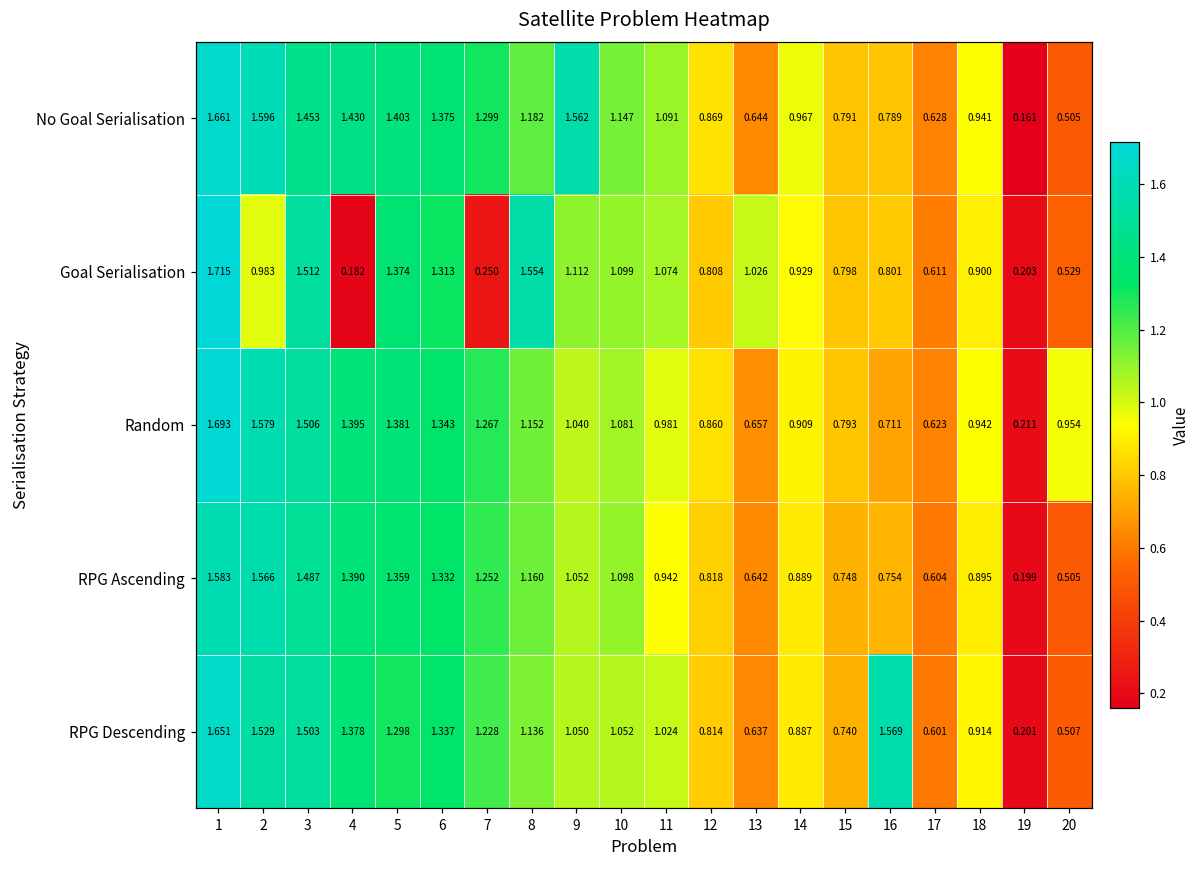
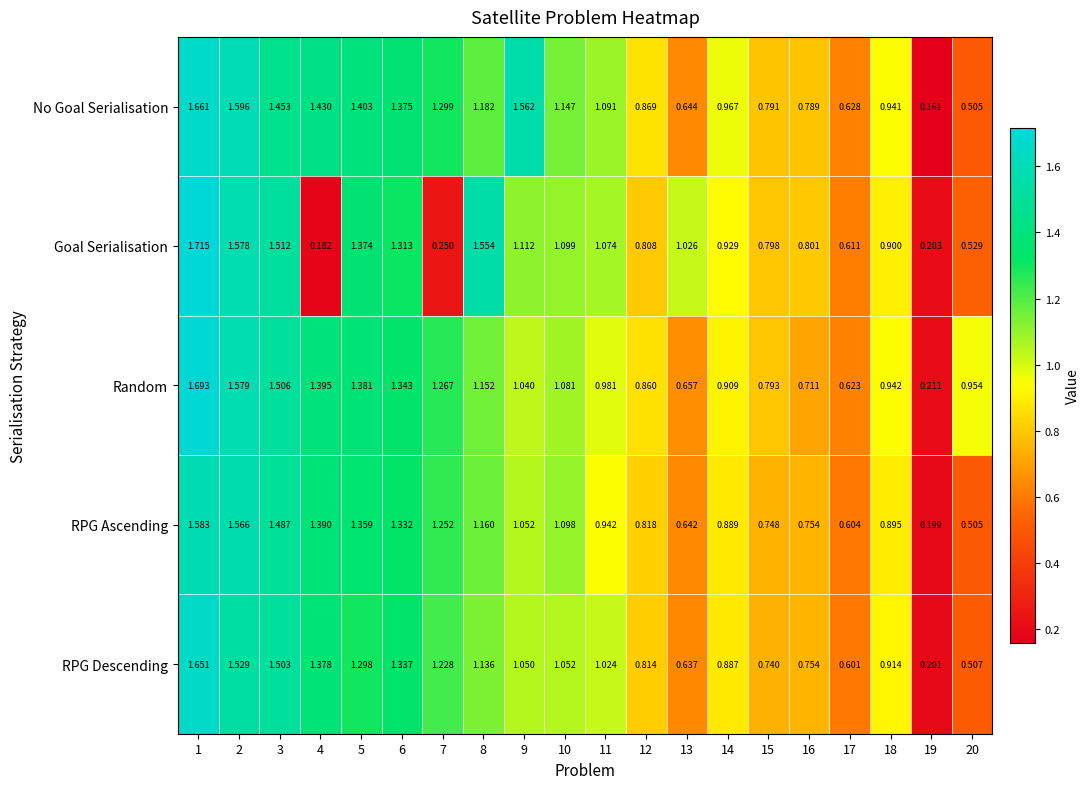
  {
    "No Goal Serialisation": {
      "1": 1.661,
      "2": 1.596,
      "3": 1.453,
      "4": 1.430,
      "5": 1.403,
      "6": 1.375,
      "7": 1.299,
      "8": 1.182,
      "9": 1.562,
      "10": 1.147,
      "11": 1.091,
      "12": 0.869,
      "13": 0.644,
      "14": 0.967,
      "15": 0.791,
      "16": 0.789,
      "17": 0.628,
      "18": 0.941,
      "19": 0.161,
      "20": 0.505
    },
    "Goal Serialisation": {
      "1": 1.715,
-     "2": 0.983,
+     "2": 1.578,
      "3": 1.512,
      "4": 0.182,
      "5": 1.374,
      "6": 1.313,
      "7": 0.250,
      "8": 1.554,
      "9": 1.112,
      "10": 1.099,
      "11": 1.074,
      "12": 0.808,
      "13": 1.026,
      "14": 0.929,
      "15": 0.798,
      "16": 0.801,
      "17": 0.611,
      "18": 0.900,
      "19": 0.203,
      "20": 0.529
    },
    "Random": {
      "1": 1.693,
      "2": 1.579,
      "3": 1.506,
      "4": 1.395,
      "5": 1.381,
      "6": 1.343,
      "7": 1.267,
      "8": 1.152,
      "9": 1.040,
      "10": 1.081,
      "11": 0.981,
      "12": 0.860,
      "13": 0.657,
      "14": 0.909,
      "15": 0.793,
      "16": 0.711,
      "17": 0.623,
      "18": 0.942,
      "19": 0.211,
      "20": 0.954
    },
    "RPG Ascending": {
      "1": 1.583,
      "2": 1.566,
      "3": 1.487,
      "4": 1.390,
      "5": 1.359,
      "6": 1.332,
      "7": 1.252,
      "8": 1.160,
      "9": 1.052,
      "10": 1.098,
      "11": 0.942,
      "12": 0.818,
      "13": 0.642,
      "14": 0.889,
      "15": 0.748,
      "16": 0.754,
      "17": 0.604,
      "18": 0.895,
      "19": 0.199,
      "20": 0.505
    },
    "RPG Descending": {
      "1": 1.651,
      "2": 1.529,
      "3": 1.503,
      "4": 1.378,
      "5": 1.298,
      "6": 1.337,
      "7": 1.228,
      "8": 1.136,
      "9": 1.050,
      "10": 1.052,
      "11": 1.024,
      "12": 0.814,
      "13": 0.637,
      "14": 0.887,
      "15": 0.740,
-     "16": 1.569,
+     "16": 0.754,
      "17": 0.601,
      "18": 0.914,
      "19": 0.201,
      "20": 0.507
    }
  }
